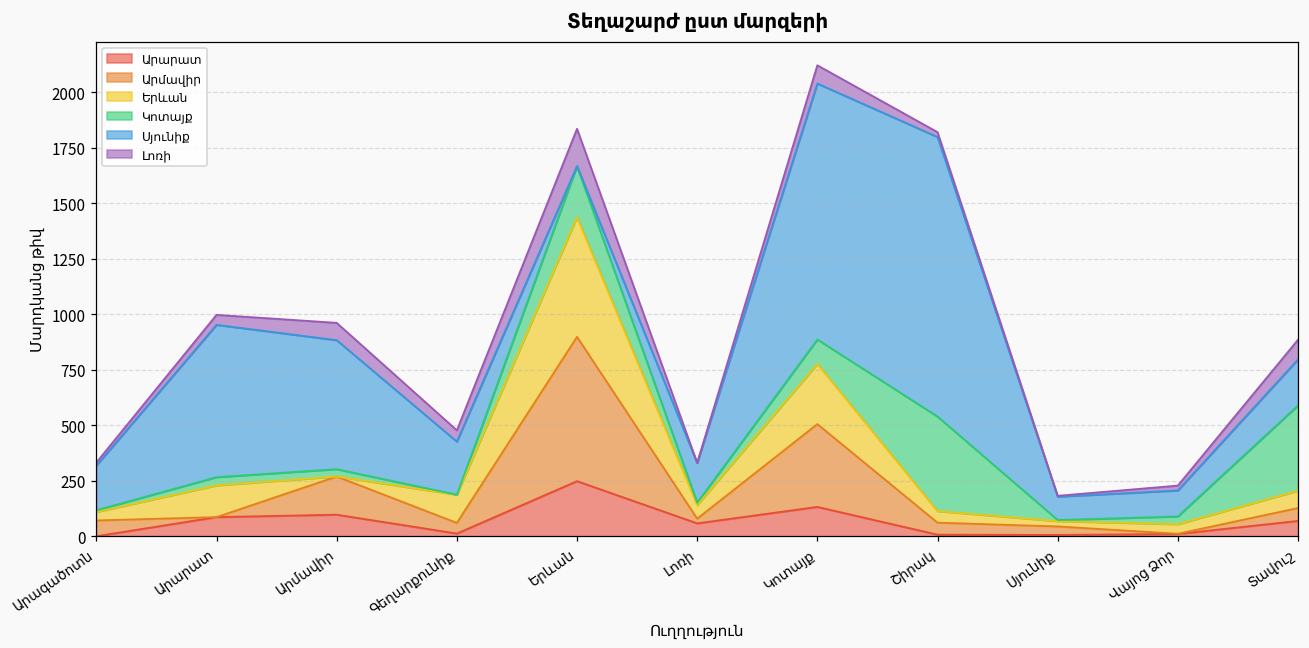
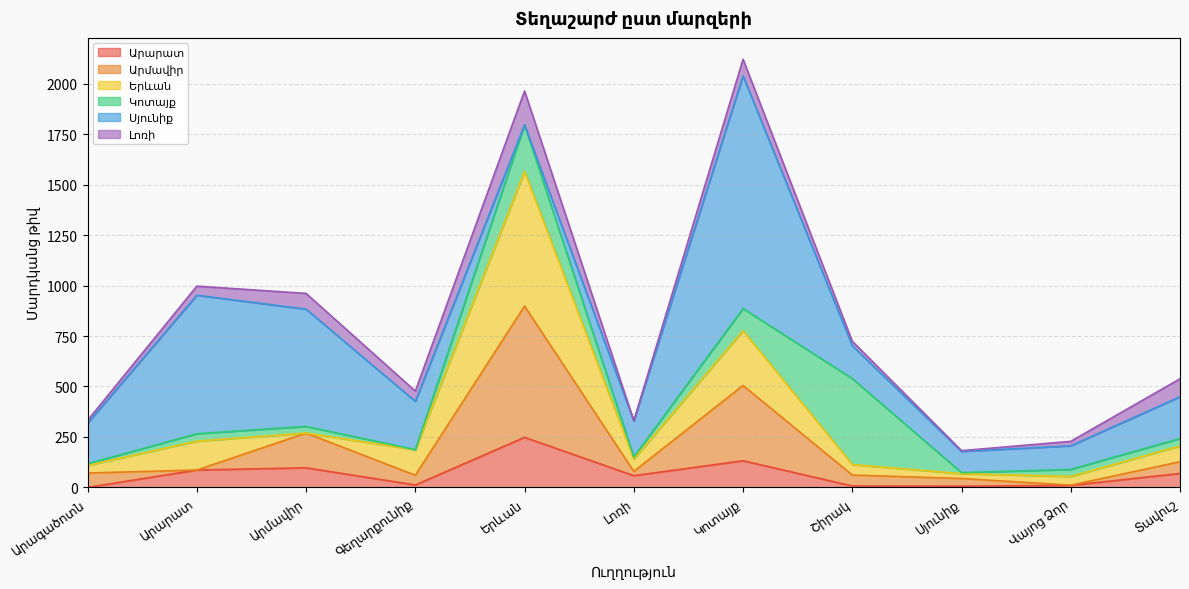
  {
    "Երևան": {
      "Արարատ": 140,
-     "Երևան": 540,
+     "Երևան": 670,
      "Կոտայք": 270,
      "Շիրակ": 50,
      "Վայոց Ձոր": 40,
      "Տավուշ": 80
    },
    "Կոտայք": {
      "Արարատ": 40,
      "Արմավիր": 30,
      "Կոտայք": 110,
      "Շիրակ": 430,
      "Վայոց Ձոր": 40,
-     "Տավուշ": 380
+     "Տավուշ": 40
    },
    "Սյունիք": {
      "Արագածոտն": 200,
      "Արարատ": 690,
      "Արմավիր": 580,
      "Գեղարքունիք": 240,
      "Կոտայք": 1150,
-     "Շիրակ": 1260,
+     "Շիրակ": 160,
      "Վայոց Ձոր": 120,
      "Տավուշ": 210
    },
    "Լոռի": {
      "Արագածոտն": 10,
      "Արարատ": 50,
      "Արմավիր": 80,
      "Գեղարքունիք": 50,
      "Երևան": 170,
      "Կոտայք": 80,
      "Շիրակ": 20,
      "Վայոց Ձոր": 20,
      "Տավուշ": 90
    }
  }
